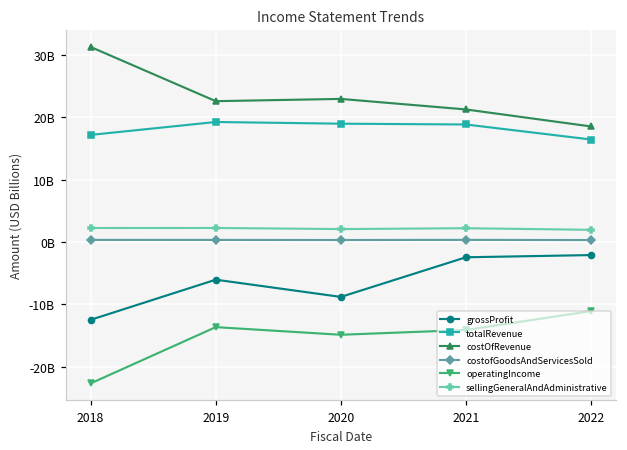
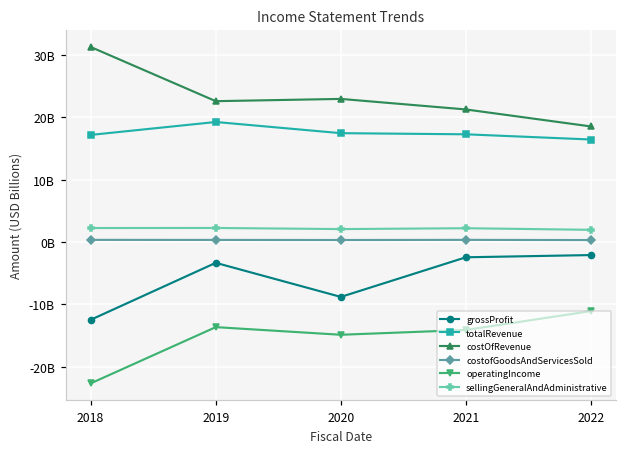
  {
    "grossProfit": {
      "2018": -12000000000,
-     "2019": -6000000000,
+     "2019": -3000000000,
      "2020": -9000000000,
      "2021": -2000000000,
      "2022": -2000000000
    },
    "totalRevenue": {
      "2018": 17000000000,
      "2019": 19000000000,
-     "2020": 19000000000,
-     "2021": 19000000000,
+     "2020": 17000000000,
+     "2021": 17000000000,
      "2022": 16000000000
    }
  }
